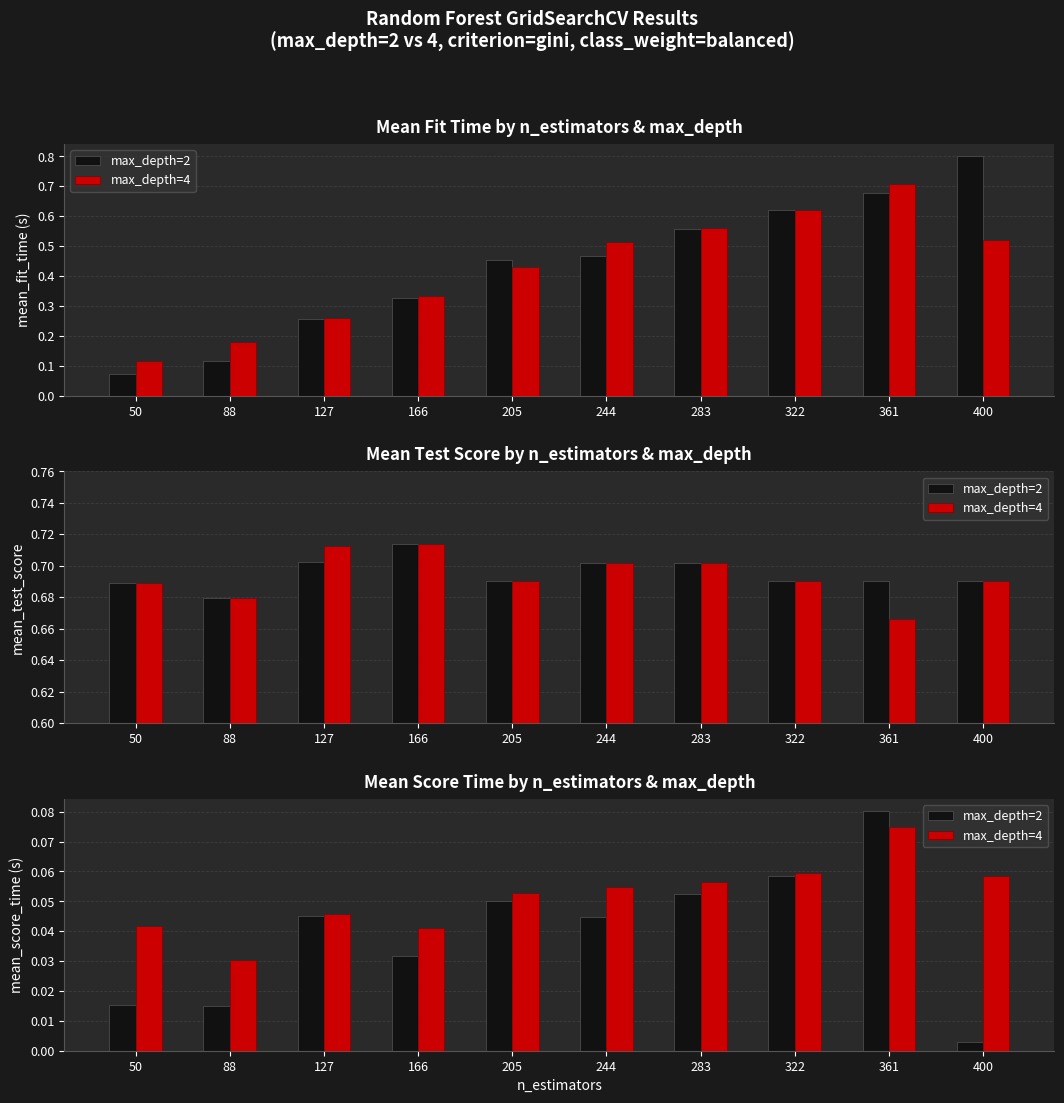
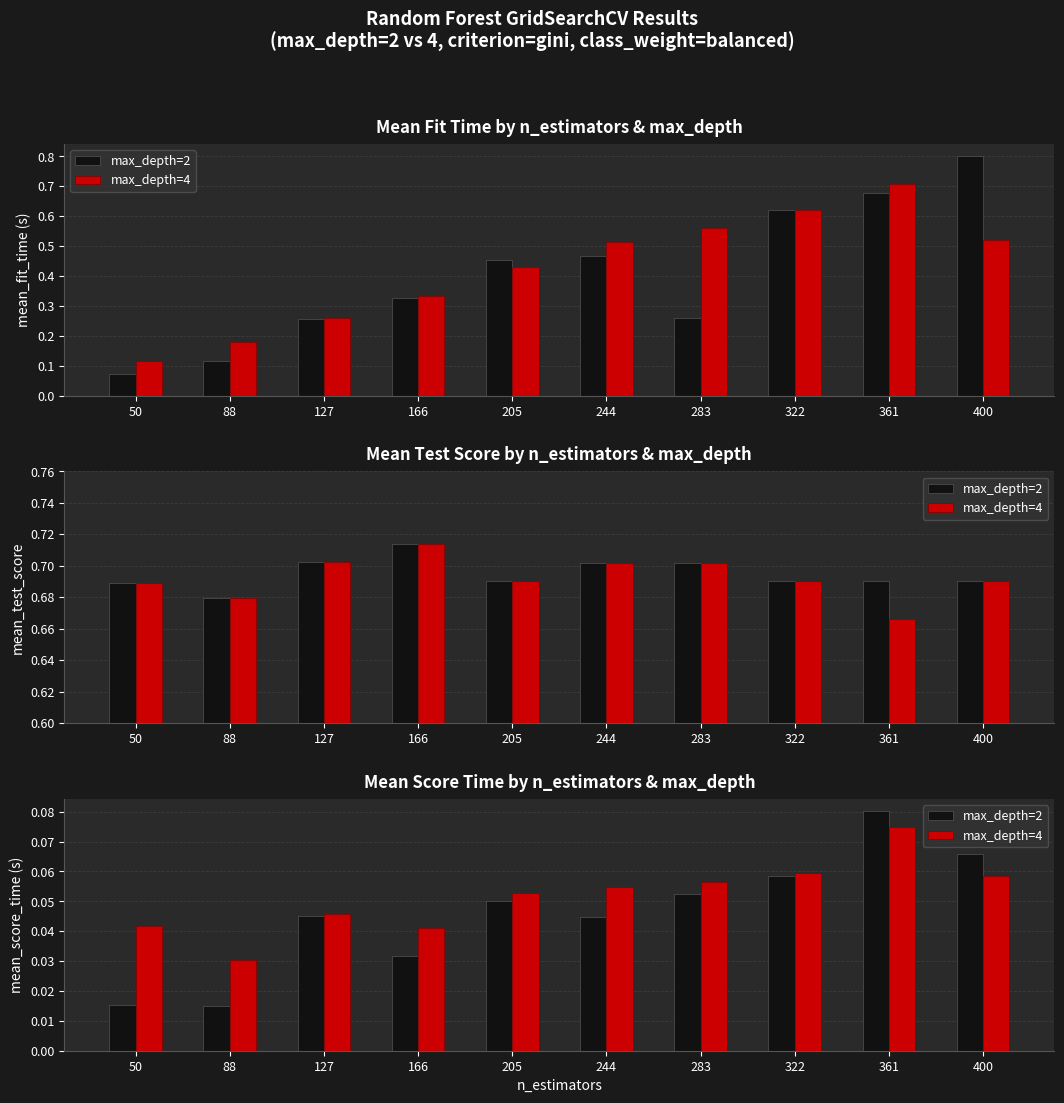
  {
    "Mean Fit Time by n_estimators & max_depth": {
      "max_depth=2": {
        "50": 0.07,
        "88": 0.12,
        "127": 0.26,
        "166": 0.33,
        "205": 0.45,
        "244": 0.47,
-       "283": 0.56,
+       "283": 0.26,
        "322": 0.62,
        "361": 0.68,
        "400": 0.80
      },
      "max_depth=4": {
        "50": 0.12,
        "88": 0.18,
        "127": 0.26,
        "166": 0.33,
        "205": 0.43,
        "244": 0.51,
        "283": 0.56,
        "322": 0.62,
        "361": 0.71,
        "400": 0.52
      }
    },
    "Mean Test Score by n_estimators & max_depth": {
      "max_depth=2": {
        "50": 0.689,
        "88": 0.680,
        "127": 0.702,
        "166": 0.714,
        "205": 0.690,
        "244": 0.702,
        "283": 0.702,
        "322": 0.690,
        "361": 0.690,
        "400": 0.690
      },
      "max_depth=4": {
        "50": 0.689,
        "88": 0.680,
-       "127": 0.712,
+       "127": 0.702,
        "166": 0.714,
        "205": 0.690,
        "244": 0.702,
        "283": 0.702,
        "322": 0.690,
        "361": 0.666,
        "400": 0.690
      }
    },
    "Mean Score Time by n_estimators & max_depth": {
      "max_depth=2": {
        "50": 0.015,
        "88": 0.015,
        "127": 0.045,
        "166": 0.032,
        "205": 0.050,
        "244": 0.045,
        "283": 0.052,
        "322": 0.059,
        "361": 0.080,
-       "400": 0.003
+       "400": 0.066
      },
      "max_depth=4": {
        "50": 0.042,
        "88": 0.030,
        "127": 0.046,
        "166": 0.041,
        "205": 0.053,
        "244": 0.055,
        "283": 0.057,
        "322": 0.059,
        "361": 0.075,
        "400": 0.059
      }
    }
  }
